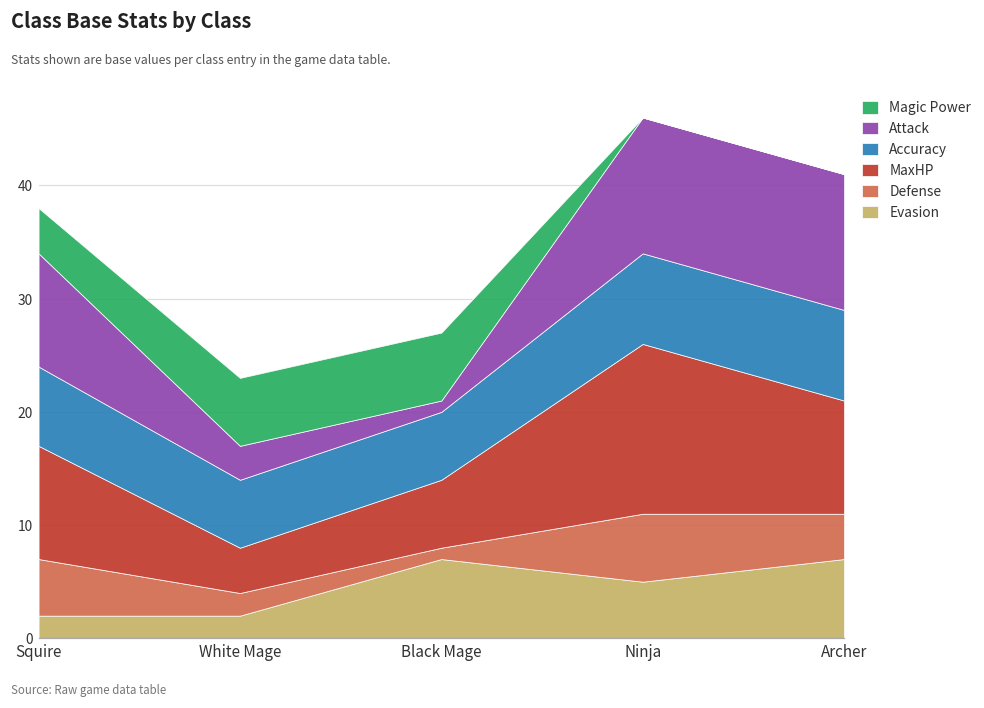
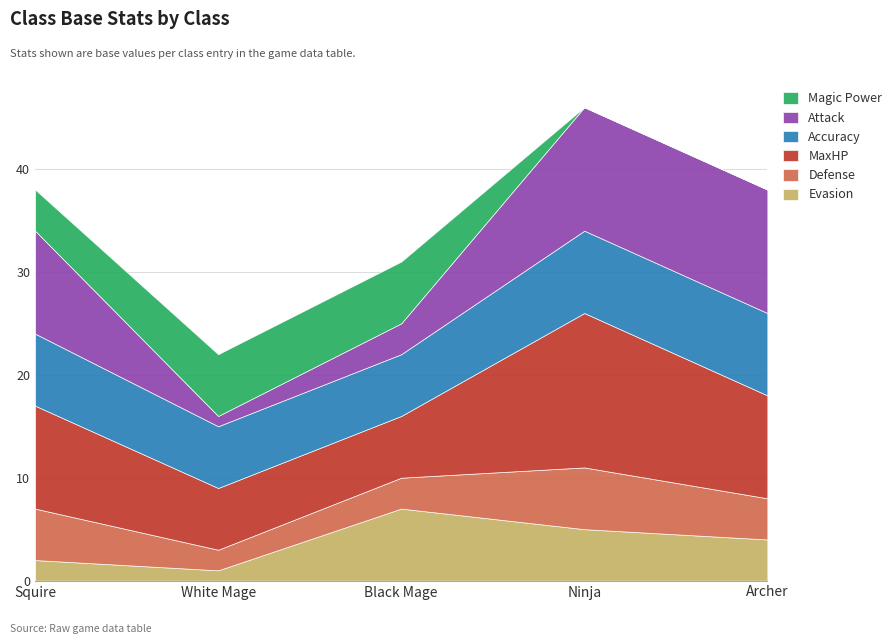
  {
    "Evasion": {
      "Squire": 2,
-     "White Mage": 2,
+     "White Mage": 1,
      "Black Mage": 7,
      "Ninja": 5,
-     "Archer": 7
+     "Archer": 4
    },
    "Defense": {
-     "Black Mage": 1
+     "Black Mage": 3
    },
    "MaxHP": {
      "Squire": 10,
-     "White Mage": 4,
+     "White Mage": 6,
      "Black Mage": 6,
      "Ninja": 15,
      "Archer": 10
    },
    "Accuracy": {
      "Squire": 7,
      "White Mage": 6,
      "Black Mage": 6,
      "Ninja": 8,
      "Archer": 8
    },
    "Attack": {
      "Squire": 10,
-     "White Mage": 3,
-     "Black Mage": 1
+     "White Mage": 1,
+     "Black Mage": 3
    },
    "Magic Power": {
      "Squire": 4,
      "White Mage": 6,
      "Black Mage": 6
    }
  }
